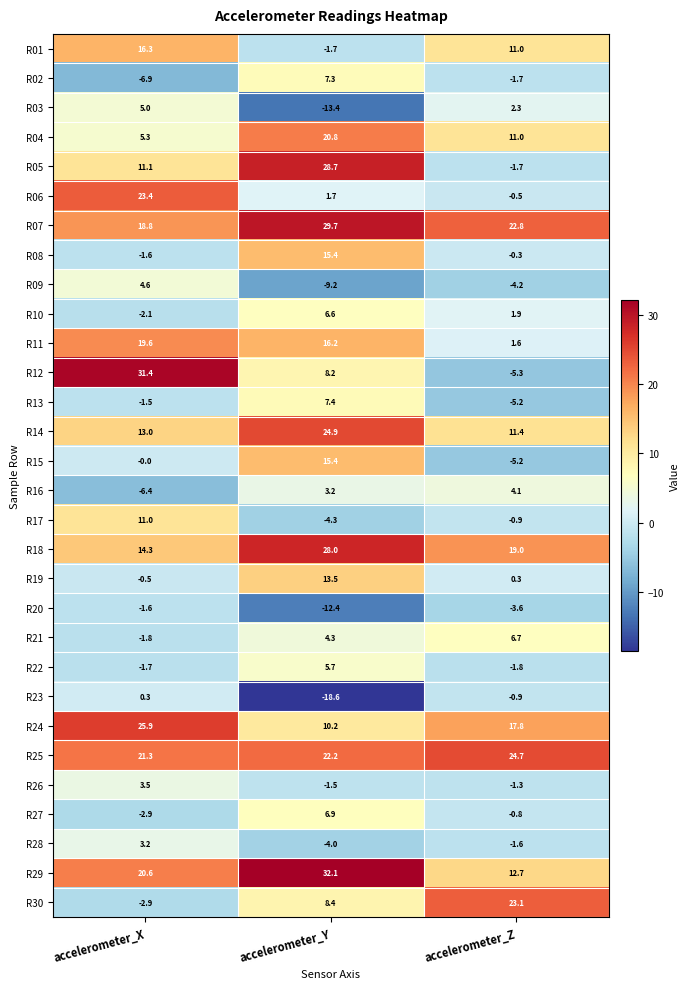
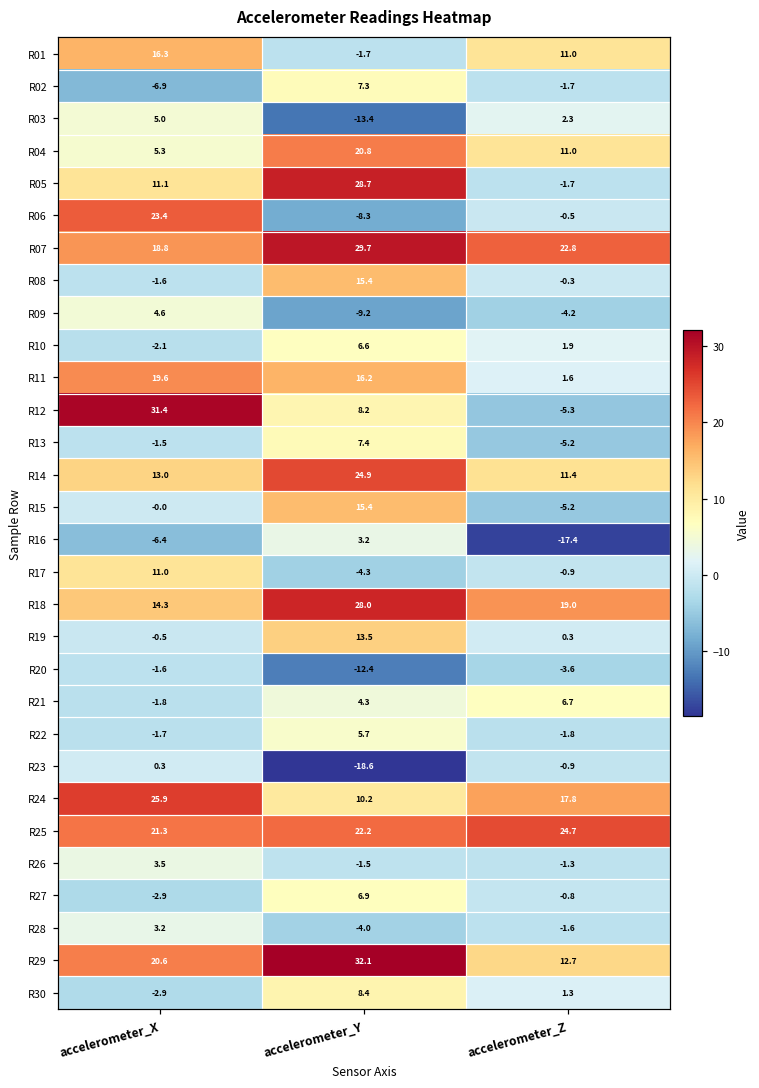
  {
    "R01": {
      "accelerometer_X": 16.3,
      "accelerometer_Y": -1.7,
      "accelerometer_Z": 11.0
    },
    "R02": {
      "accelerometer_X": -6.9,
      "accelerometer_Y": 7.3,
      "accelerometer_Z": -1.7
    },
    "R03": {
      "accelerometer_X": 5.0,
      "accelerometer_Y": -13.4,
      "accelerometer_Z": 2.3
    },
    "R04": {
      "accelerometer_X": 5.3,
      "accelerometer_Y": 20.8,
      "accelerometer_Z": 11.0
    },
    "R05": {
      "accelerometer_X": 11.1,
      "accelerometer_Y": 28.7,
      "accelerometer_Z": -1.7
    },
    "R06": {
      "accelerometer_X": 23.4,
-     "accelerometer_Y": 1.7,
+     "accelerometer_Y": -8.3,
      "accelerometer_Z": -0.5
    },
    "R07": {
      "accelerometer_X": 18.8,
      "accelerometer_Y": 29.7,
      "accelerometer_Z": 22.8
    },
    "R08": {
      "accelerometer_X": -1.6,
      "accelerometer_Y": 15.4,
      "accelerometer_Z": -0.3
    },
    "R09": {
      "accelerometer_X": 4.6,
      "accelerometer_Y": -9.2,
      "accelerometer_Z": -4.2
    },
    "R10": {
      "accelerometer_X": -2.1,
      "accelerometer_Y": 6.6,
      "accelerometer_Z": 1.9
    },
    "R11": {
      "accelerometer_X": 19.6,
      "accelerometer_Y": 16.2,
      "accelerometer_Z": 1.6
    },
    "R12": {
      "accelerometer_X": 31.4,
      "accelerometer_Y": 8.2,
      "accelerometer_Z": -5.3
    },
    "R13": {
      "accelerometer_X": -1.5,
      "accelerometer_Y": 7.4,
      "accelerometer_Z": -5.2
    },
    "R14": {
      "accelerometer_X": 13.0,
      "accelerometer_Y": 24.9,
      "accelerometer_Z": 11.4
    },
    "R15": {
      "accelerometer_X": -0.0,
      "accelerometer_Y": 15.4,
      "accelerometer_Z": -5.2
    },
    "R16": {
      "accelerometer_X": -6.4,
      "accelerometer_Y": 3.2,
-     "accelerometer_Z": 4.1
+     "accelerometer_Z": -17.4
    },
    "R17": {
      "accelerometer_X": 11.0,
      "accelerometer_Y": -4.3,
      "accelerometer_Z": -0.9
    },
    "R18": {
      "accelerometer_X": 14.3,
      "accelerometer_Y": 28.0,
      "accelerometer_Z": 19.0
    },
    "R19": {
      "accelerometer_X": -0.5,
      "accelerometer_Y": 13.5,
      "accelerometer_Z": 0.3
    },
    "R20": {
      "accelerometer_X": -1.6,
      "accelerometer_Y": -12.4,
      "accelerometer_Z": -3.6
    },
    "R21": {
      "accelerometer_X": -1.8,
      "accelerometer_Y": 4.3,
      "accelerometer_Z": 6.7
    },
    "R22": {
      "accelerometer_X": -1.7,
      "accelerometer_Y": 5.7,
      "accelerometer_Z": -1.8
    },
    "R23": {
      "accelerometer_X": 0.3,
      "accelerometer_Y": -18.6,
      "accelerometer_Z": -0.9
    },
    "R24": {
      "accelerometer_X": 25.9,
      "accelerometer_Y": 10.2,
      "accelerometer_Z": 17.8
    },
    "R25": {
      "accelerometer_X": 21.3,
      "accelerometer_Y": 22.2,
      "accelerometer_Z": 24.7
    },
    "R26": {
      "accelerometer_X": 3.5,
      "accelerometer_Y": -1.5,
      "accelerometer_Z": -1.3
    },
    "R27": {
      "accelerometer_X": -2.9,
      "accelerometer_Y": 6.9,
      "accelerometer_Z": -0.8
    },
    "R28": {
      "accelerometer_X": 3.2,
      "accelerometer_Y": -4.0,
      "accelerometer_Z": -1.6
    },
    "R29": {
      "accelerometer_X": 20.6,
      "accelerometer_Y": 32.1,
      "accelerometer_Z": 12.7
    },
    "R30": {
      "accelerometer_X": -2.9,
      "accelerometer_Y": 8.4,
-     "accelerometer_Z": 23.1
+     "accelerometer_Z": 1.3
    }
  }
